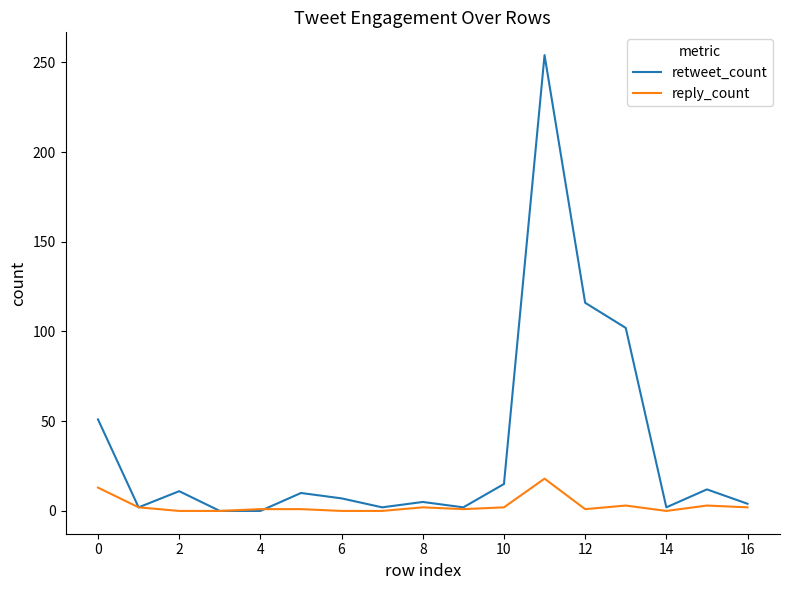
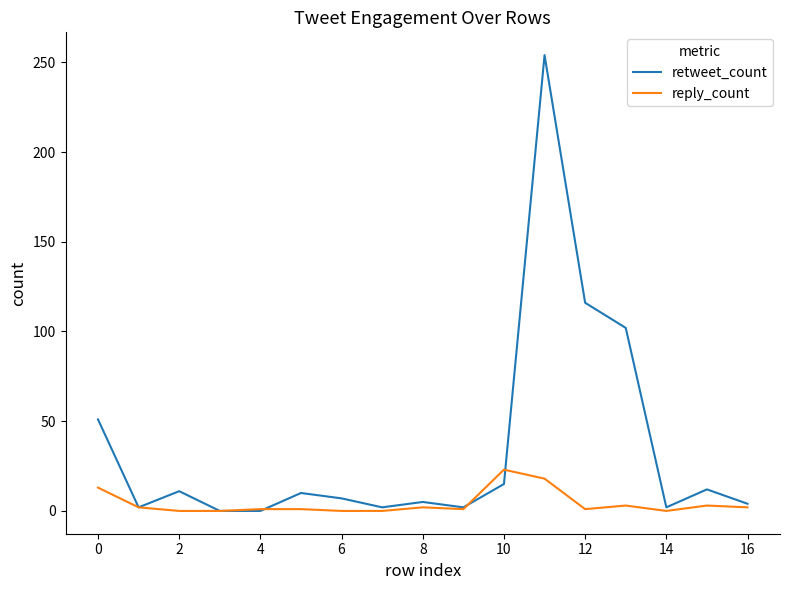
  {
    "retweet_count": {
      "0": 51,
      "2": 11,
      "6": 7,
      "8": 5,
      "10": 15,
      "12": 116,
      "14": 2,
      "16": 4
    },
    "reply_count": {
      "0": 13,
      "2": 0,
      "6": 0,
      "8": 2,
-     "10": 2,
+     "10": 23,
      "12": 1,
      "14": 0,
      "16": 2
    }
  }
